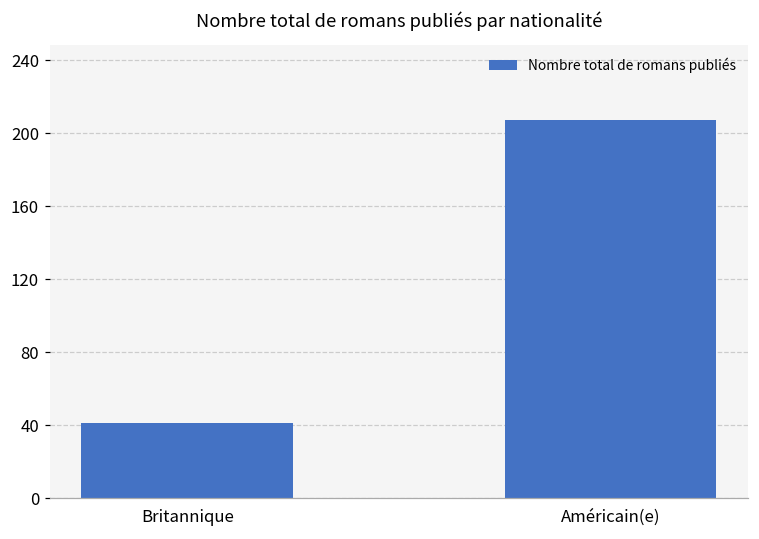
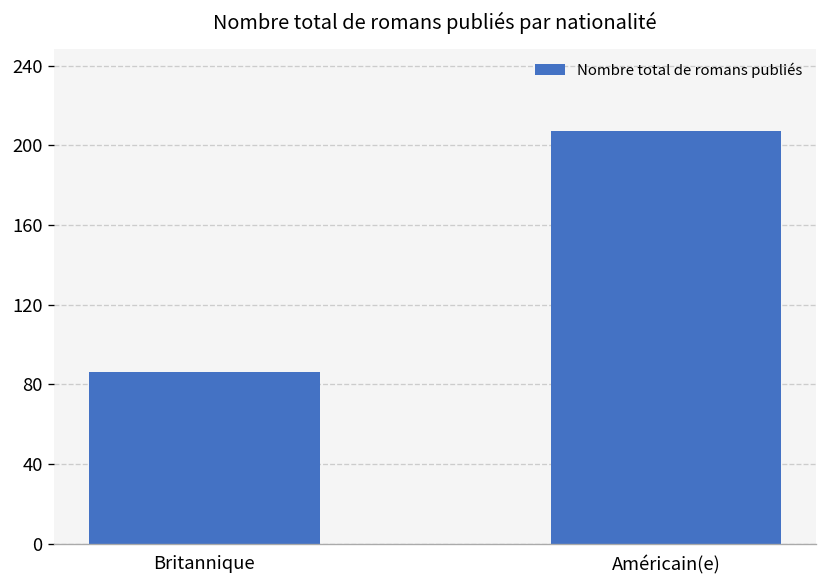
  {
-   "Britannique": 41,
+   "Britannique": 86,
    "Américain(e)": 207
  }
